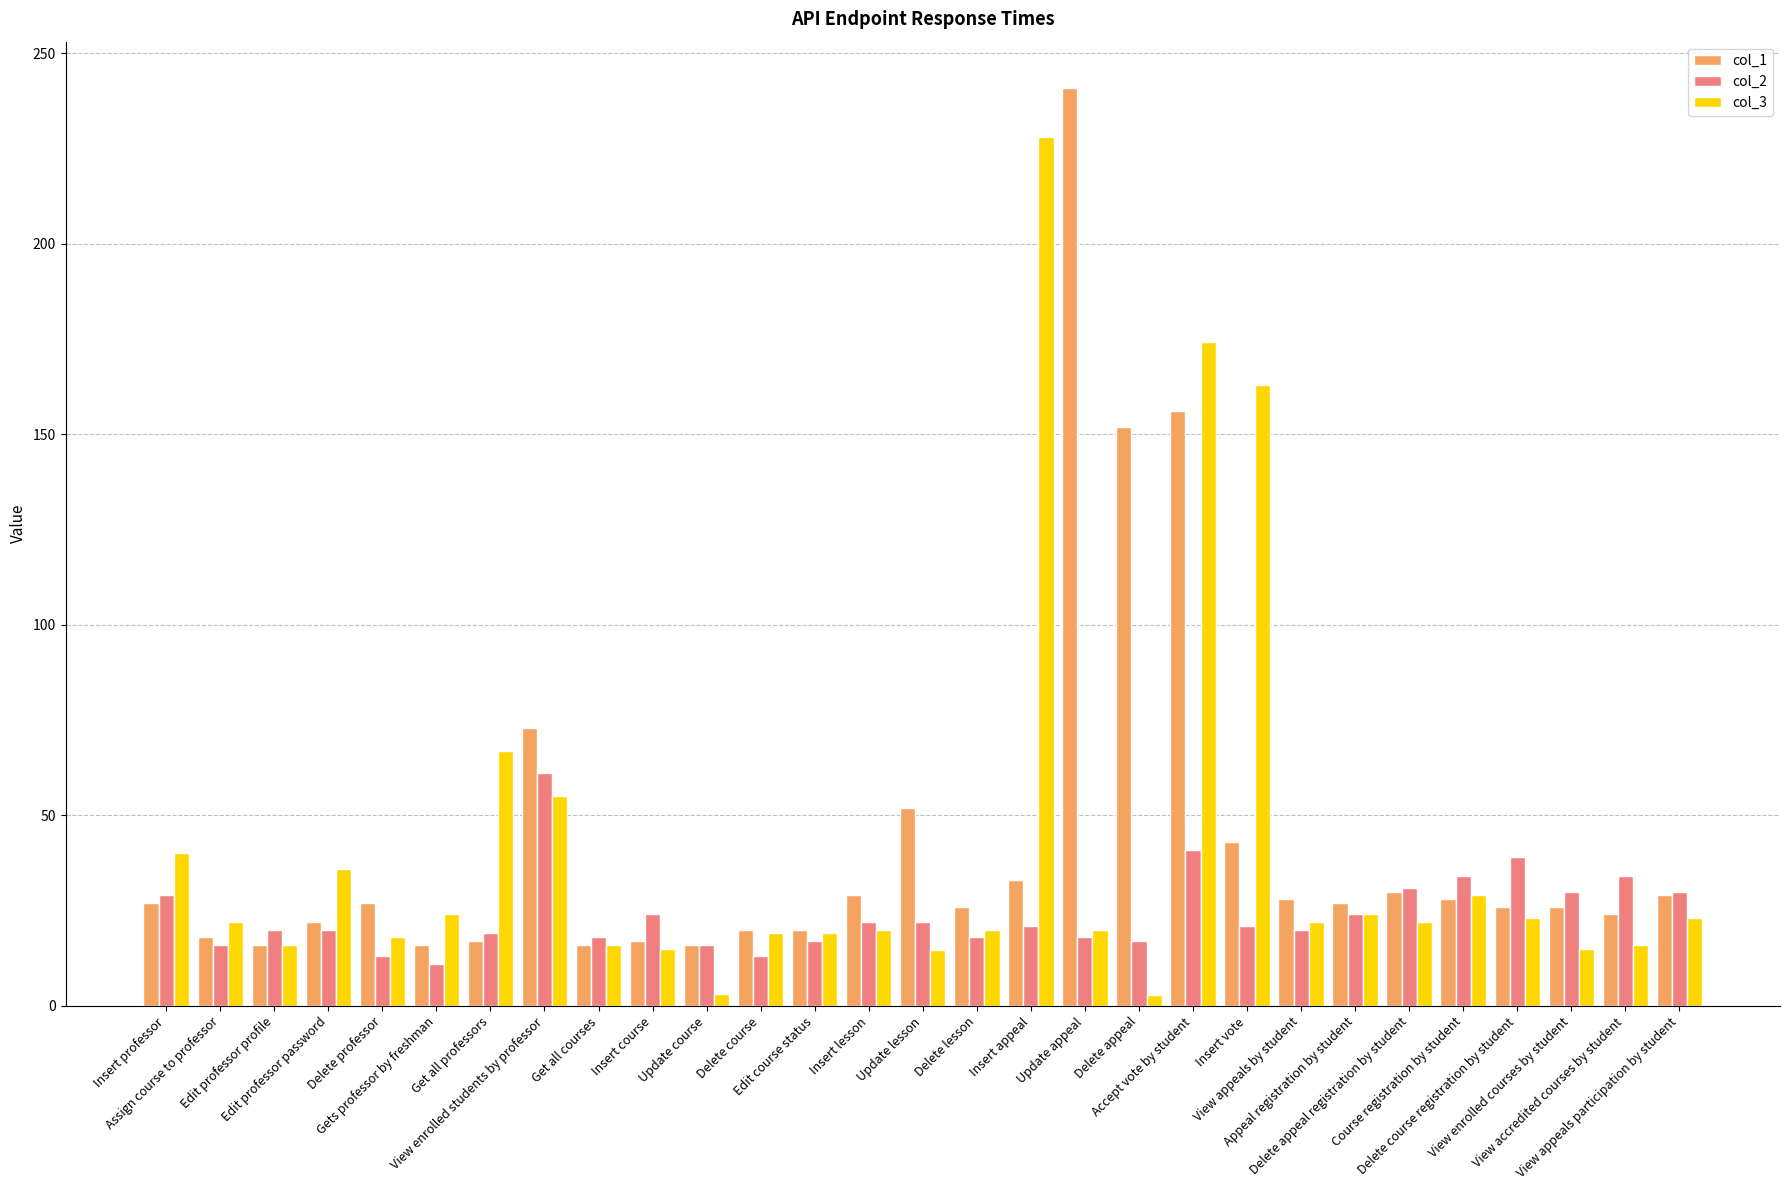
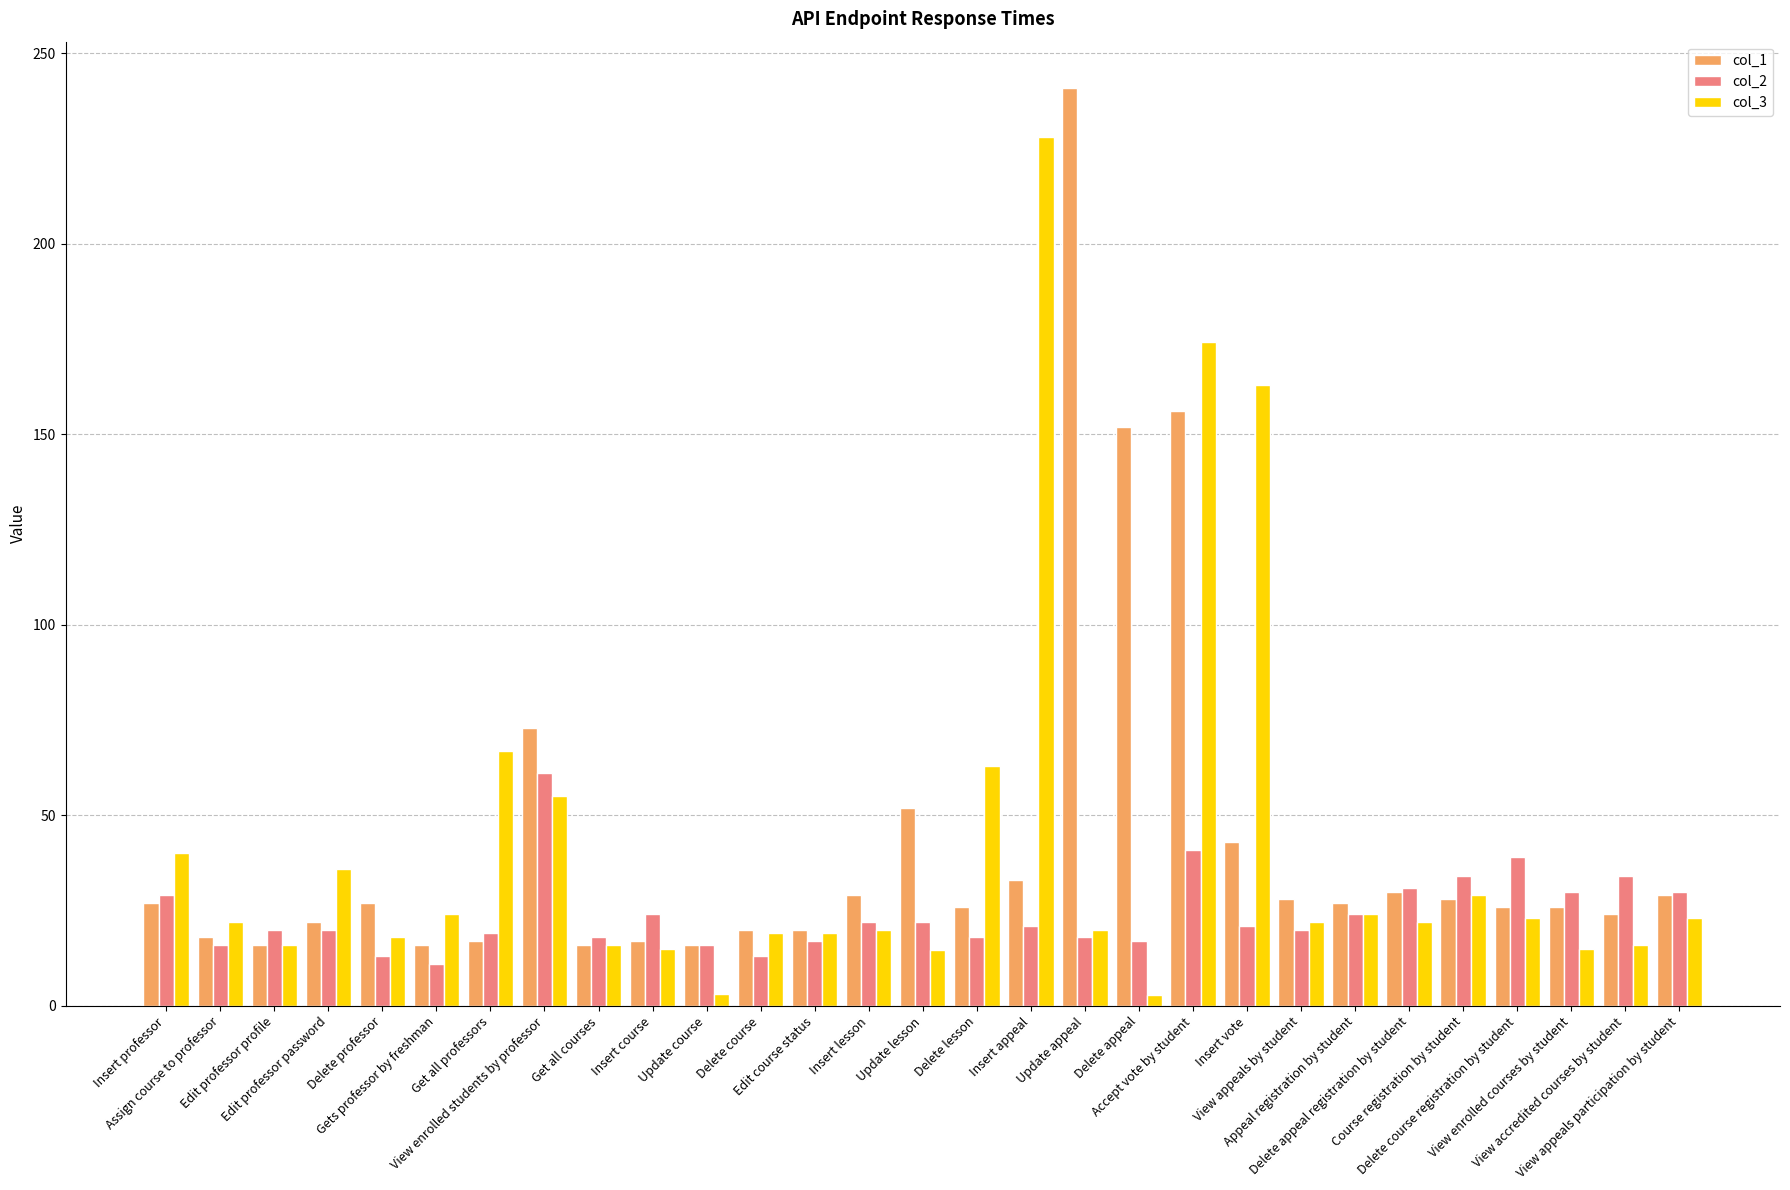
  {
    "col_3": {
      "Insert professor": 40,
      "Assign course to professor": 22,
      "Edit professor profile": 16,
      "Edit professor password": 36,
      "Delete professor": 18,
      "Gets professor by freshman": 24,
      "Get all professors": 67,
      "View enrolled students by professor": 55,
      "Get all courses": 16,
      "Insert course": 15,
      "Update course": 3,
      "Delete course": 19,
      "Edit course status": 19,
      "Insert lesson": 20,
      "Update lesson": 15,
-     "Delete lesson": 20,
+     "Delete lesson": 63,
      "Insert appeal": 228,
      "Update appeal": 20,
      "Delete appeal": 3,
      "Accept vote by student": 174,
      "Insert vote": 163,
      "View appeals by student": 22,
      "Appeal registration by student": 24,
      "Delete appeal registration by student": 22,
      "Course registration by student": 29,
      "Delete course registration by student": 23,
      "View enrolled courses by student": 15,
      "View accredited courses by student": 16,
      "View appeals participation by student": 23
    }
  }
